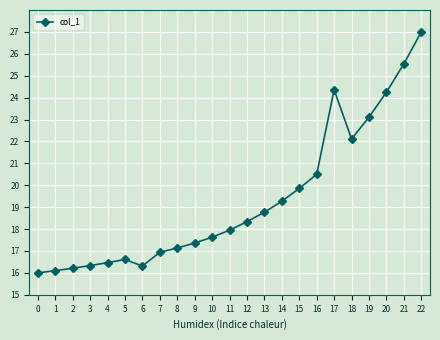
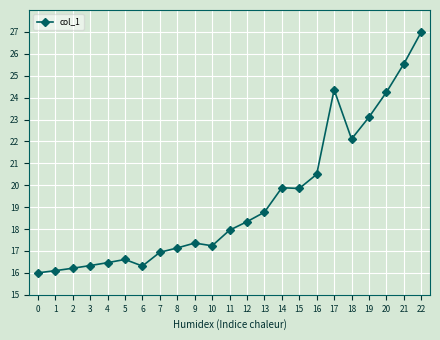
  {
    "0": 16.0,
    "1": 16.1,
    "2": 16.2,
    "3": 16.3,
    "4": 16.5,
    "5": 16.6,
    "6": 16.3,
    "7": 16.9,
    "8": 17.1,
    "9": 17.4,
-   "10": 17.6,
+   "10": 17.2,
    "11": 17.9,
    "12": 18.3,
    "13": 18.8,
-   "14": 19.3,
+   "14": 19.9,
    "15": 19.9,
    "16": 20.5,
    "17": 24.4,
    "18": 22.1,
    "19": 23.1,
    "20": 24.2,
    "21": 25.5,
    "22": 27.0
  }
